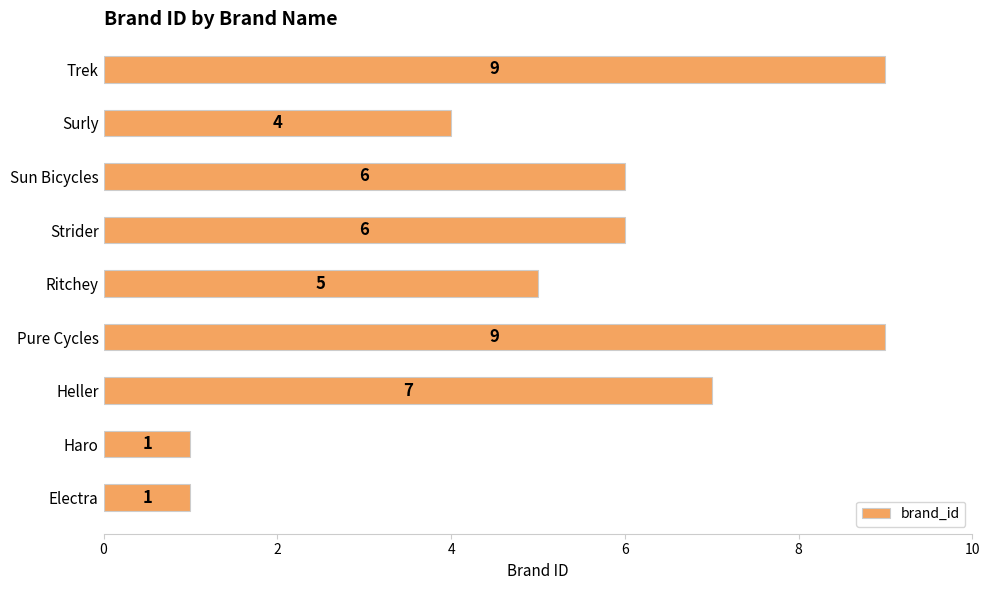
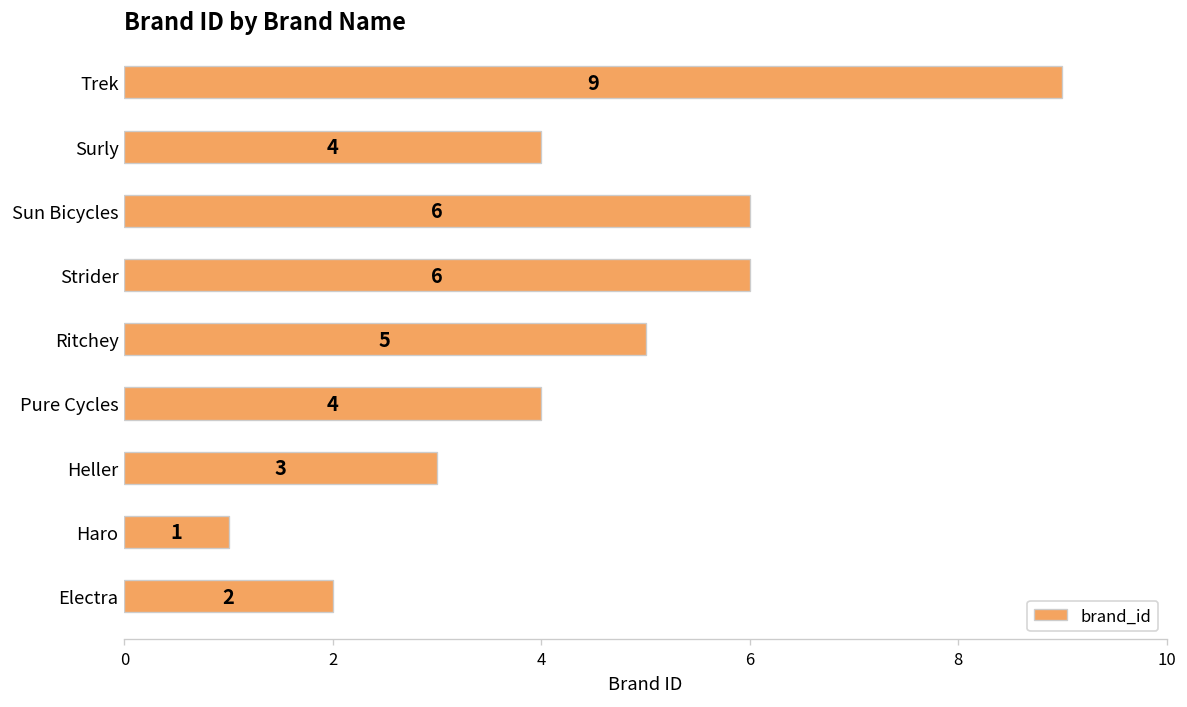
  {
    "Trek": 9,
    "Surly": 4,
    "Sun Bicycles": 6,
    "Strider": 6,
    "Ritchey": 5,
-   "Pure Cycles": 9,
-   "Heller": 7,
+   "Pure Cycles": 4,
+   "Heller": 3,
    "Haro": 1,
-   "Electra": 1
+   "Electra": 2
  }
